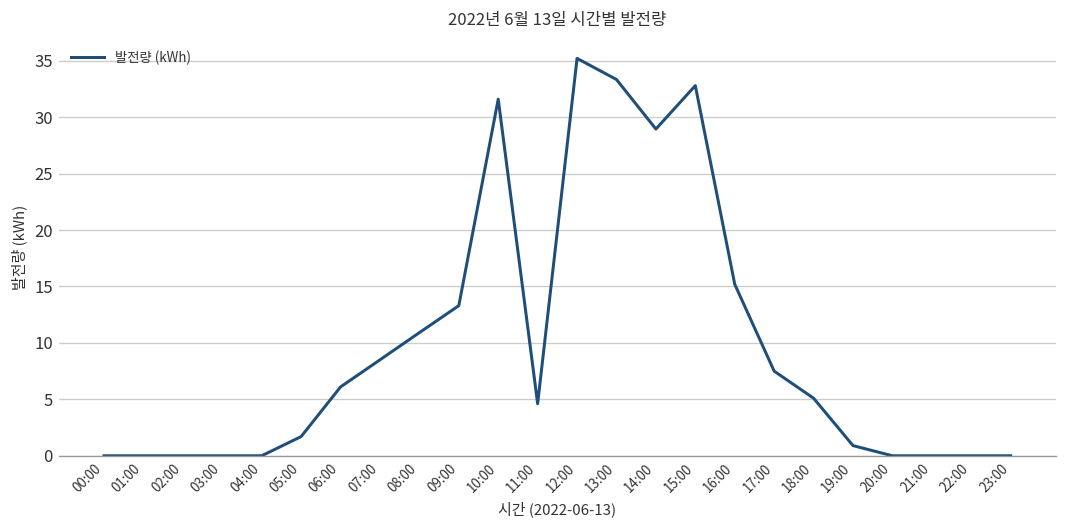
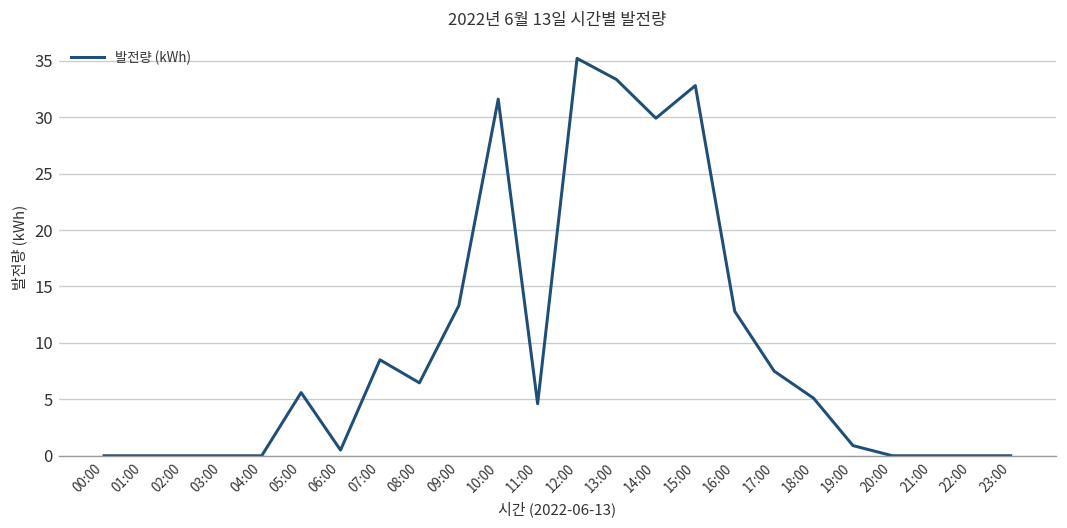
  {
    "00:00": 0,
    "01:00": 0,
    "02:00": 0,
    "03:00": 0,
    "04:00": 0,
-   "05:00": 2,
-   "06:00": 6,
+   "05:00": 6,
+   "06:00": 1,
    "07:00": 9,
-   "08:00": 11,
+   "08:00": 6,
    "09:00": 13,
    "10:00": 32,
    "11:00": 5,
    "12:00": 35,
    "13:00": 33,
-   "14:00": 29,
+   "14:00": 30,
    "15:00": 33,
-   "16:00": 15,
+   "16:00": 13,
    "17:00": 8,
    "18:00": 5,
    "19:00": 1,
    "20:00": 0,
    "21:00": 0,
    "22:00": 0,
    "23:00": 0
  }
